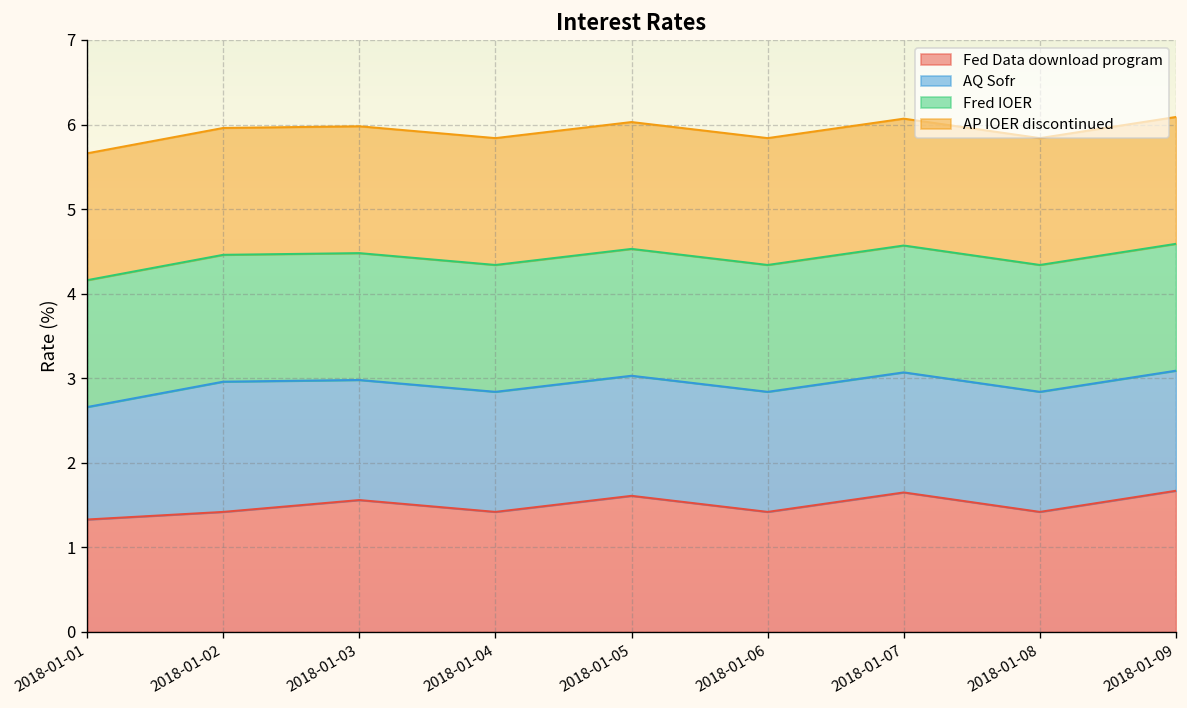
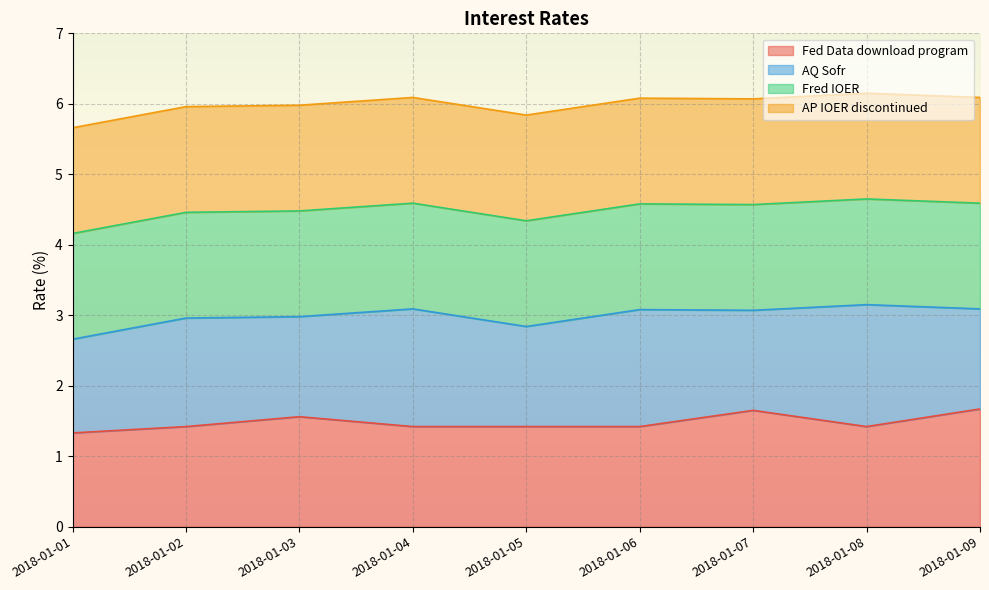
  {
    "Fed Data download program": {
      "2018-01-01": 1.3,
      "2018-01-02": 1.4,
      "2018-01-03": 1.6,
      "2018-01-04": 1.4,
-     "2018-01-05": 1.6,
+     "2018-01-05": 1.4,
      "2018-01-06": 1.4,
      "2018-01-07": 1.7,
      "2018-01-08": 1.4,
      "2018-01-09": 1.7
    },
    "AQ Sofr": {
      "2018-01-01": 1.3,
      "2018-01-02": 1.5,
      "2018-01-03": 1.4,
-     "2018-01-04": 1.4,
+     "2018-01-04": 1.7,
      "2018-01-05": 1.4,
-     "2018-01-06": 1.4,
+     "2018-01-06": 1.7,
      "2018-01-07": 1.4,
-     "2018-01-08": 1.4,
+     "2018-01-08": 1.7,
      "2018-01-09": 1.4
    },
    "Fred IOER": {
      "2018-01-01": 1.5,
      "2018-01-02": 1.5,
      "2018-01-03": 1.5,
      "2018-01-04": 1.5,
      "2018-01-05": 1.5,
      "2018-01-06": 1.5,
      "2018-01-07": 1.5,
      "2018-01-08": 1.5,
      "2018-01-09": 1.5
    },
    "AP IOER discontinued": {
      "2018-01-01": 1.5,
      "2018-01-02": 1.5,
      "2018-01-03": 1.5,
      "2018-01-04": 1.5,
      "2018-01-05": 1.5,
      "2018-01-06": 1.5,
      "2018-01-07": 1.5,
      "2018-01-09": 1.5
    }
  }
